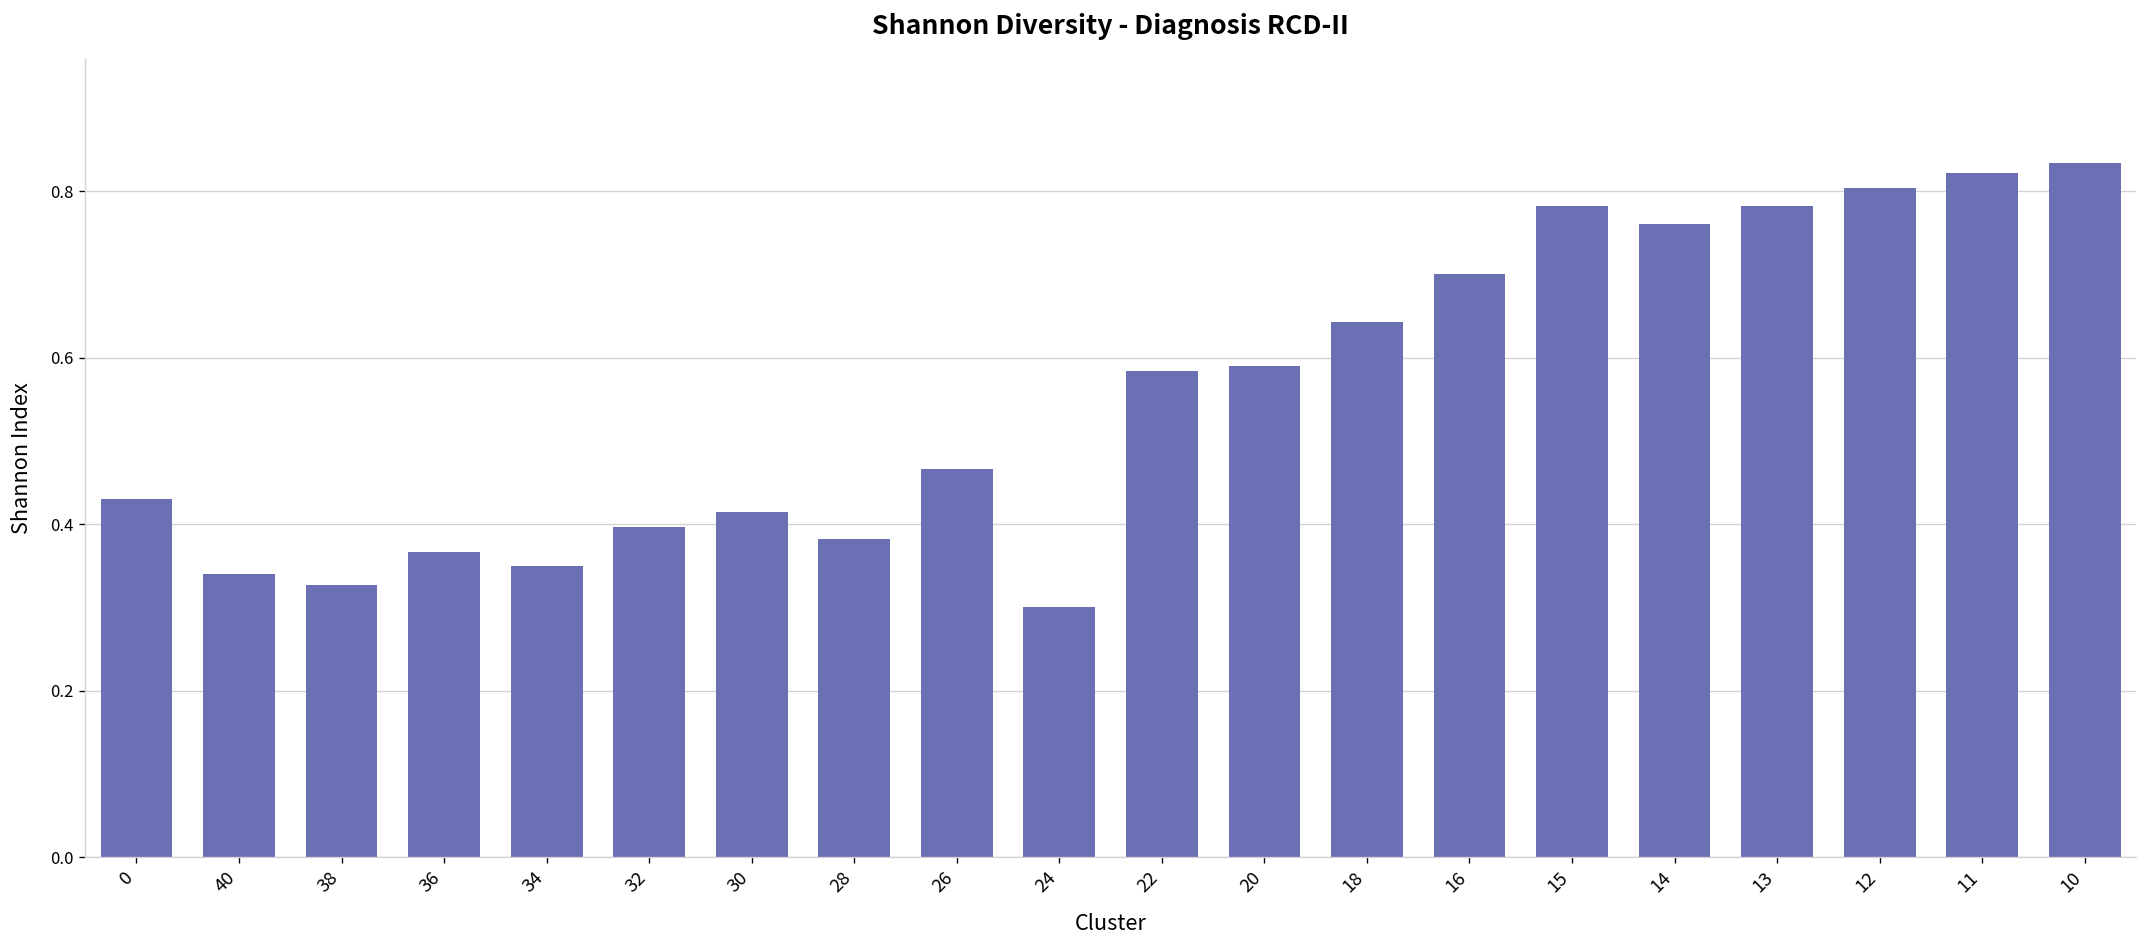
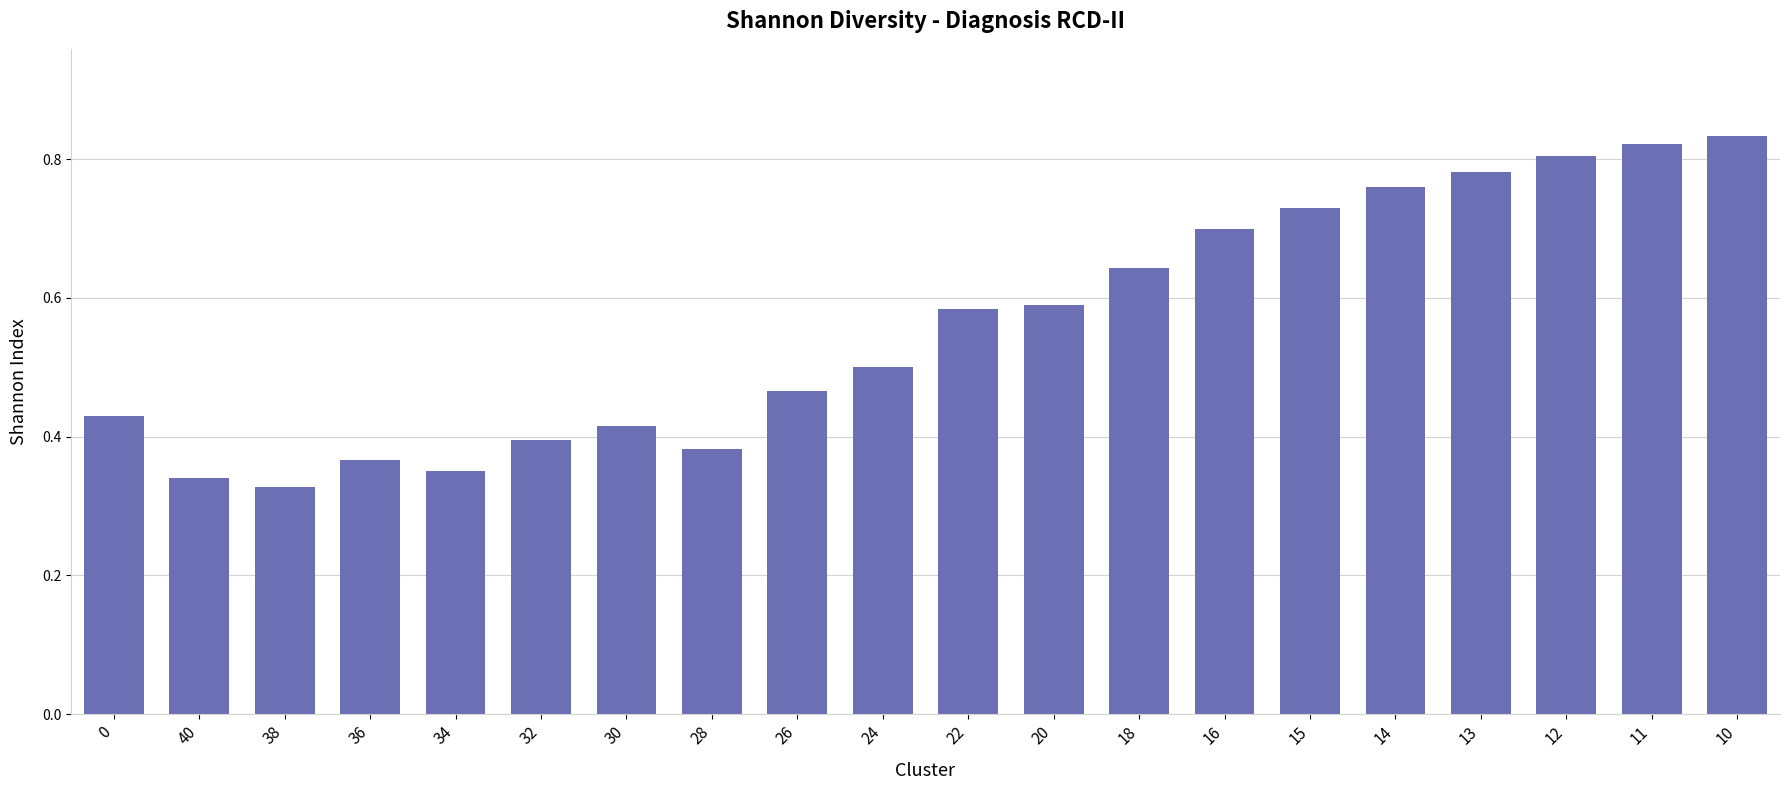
  {
    "0": 0.43,
    "40": 0.34,
    "38": 0.33,
    "36": 0.37,
    "34": 0.35,
    "32": 0.40,
    "30": 0.42,
    "28": 0.38,
    "26": 0.47,
-   "24": 0.3,
+   "24": 0.5,
    "22": 0.58,
    "20": 0.59,
    "18": 0.64,
    "16": 0.70,
-   "15": 0.78,
+   "15": 0.73,
    "14": 0.76,
    "13": 0.78,
    "12": 0.80,
    "11": 0.82,
    "10": 0.83
  }
